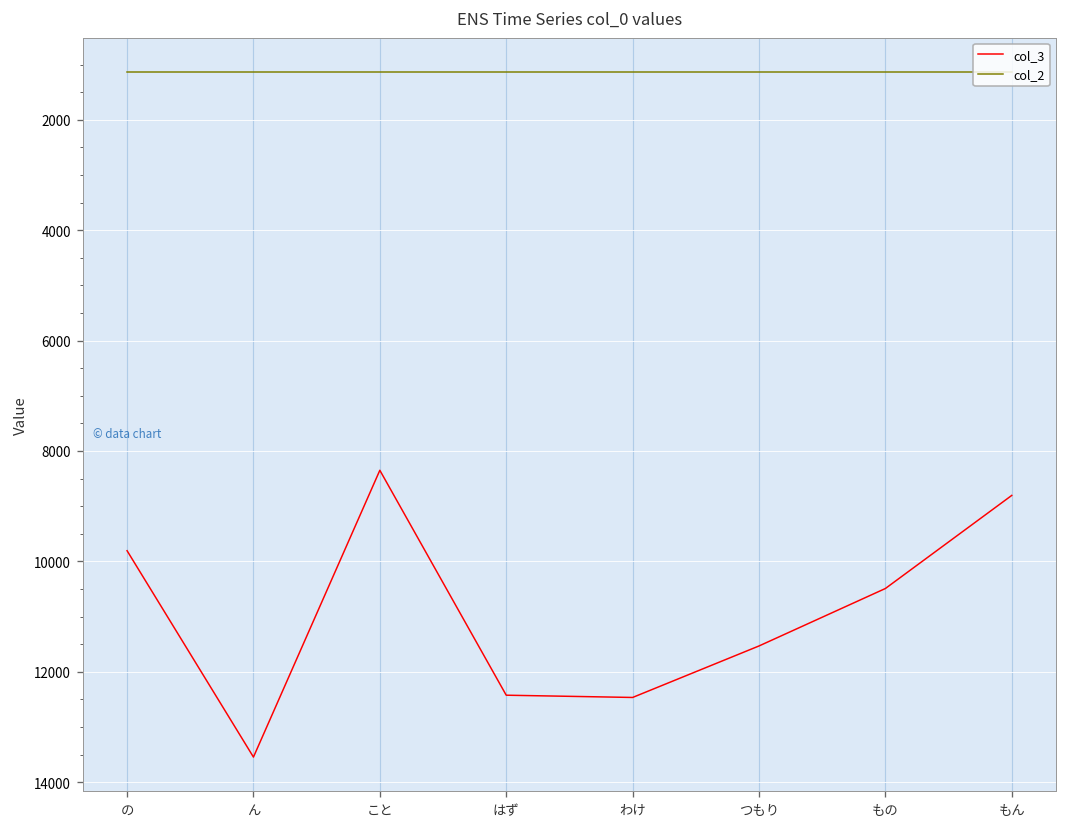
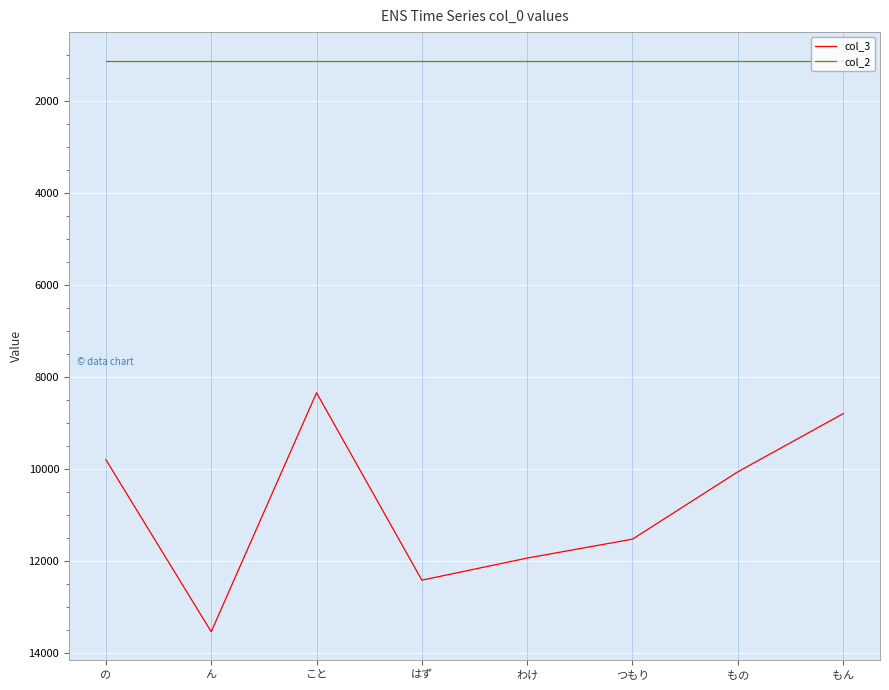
  {
    "col_3": {
      "の": 9800,
      "ん": 13500,
      "こと": 8400,
      "はず": 12400,
-     "わけ": 12500,
+     "わけ": 11900,
      "つもり": 11500,
-     "もの": 10500,
+     "もの": 10100,
      "もん": 8800
    },
    "col_2": {
      "の": 1100,
      "ん": 1100,
      "こと": 1100,
      "はず": 1100,
      "わけ": 1100,
      "つもり": 1100,
      "もの": 1100
    }
  }
